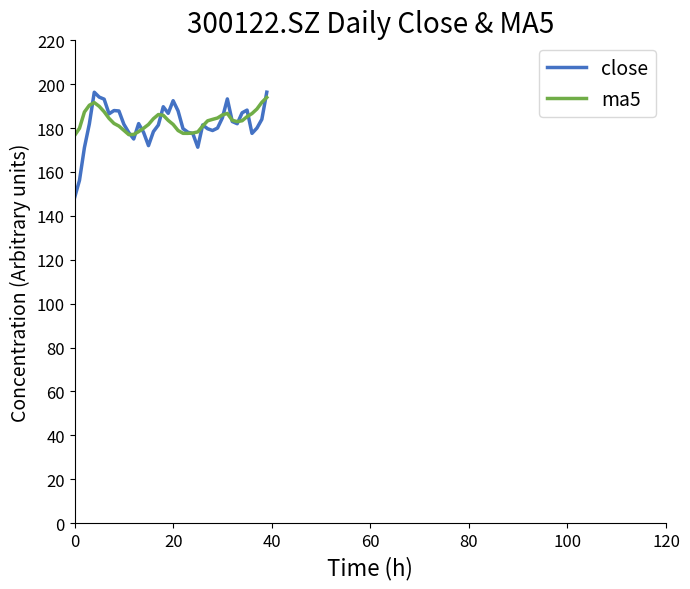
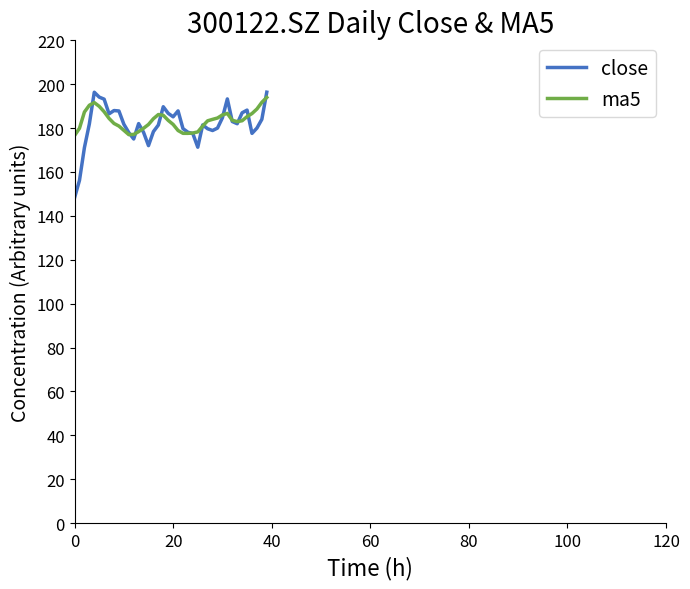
  {
    "close": {
      "0": 148,
-     "20": 192
+     "20": 185
    },
    "ma5": {
      "0": 177,
      "20": 182
    }
  }
